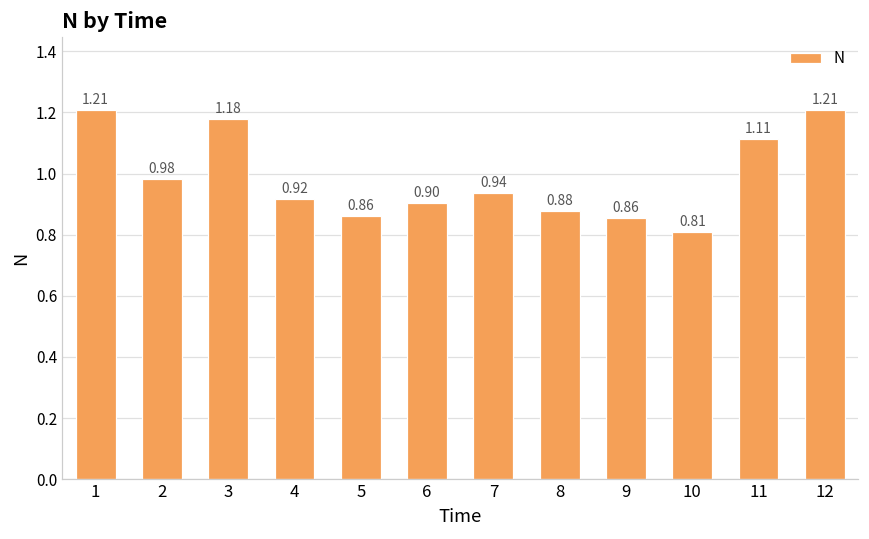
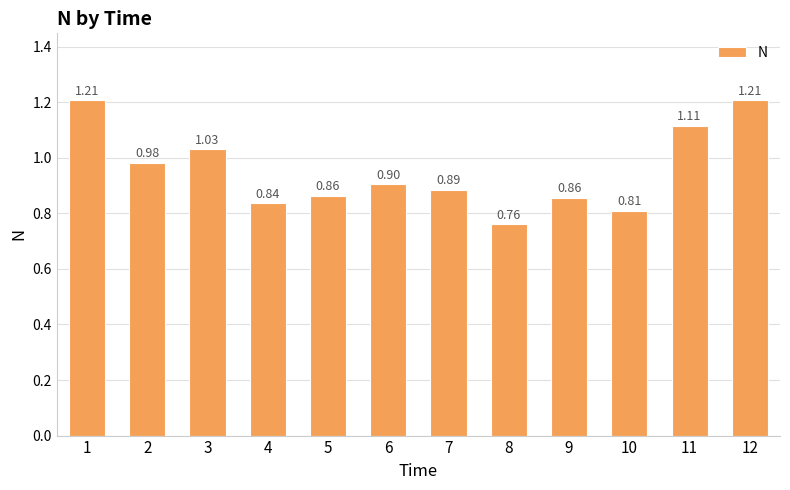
  {
    "1": 1.21,
    "2": 0.98,
-   "3": 1.18,
-   "4": 0.92,
+   "3": 1.03,
+   "4": 0.84,
    "5": 0.86,
    "6": 0.90,
-   "7": 0.94,
-   "8": 0.88,
+   "7": 0.89,
+   "8": 0.76,
    "9": 0.86,
    "10": 0.81,
    "11": 1.11,
    "12": 1.21
  }
